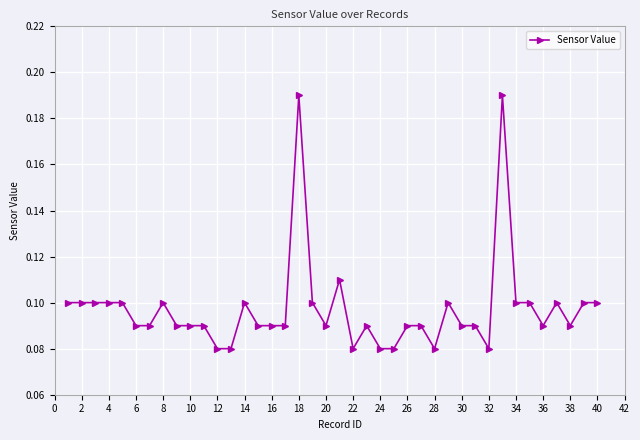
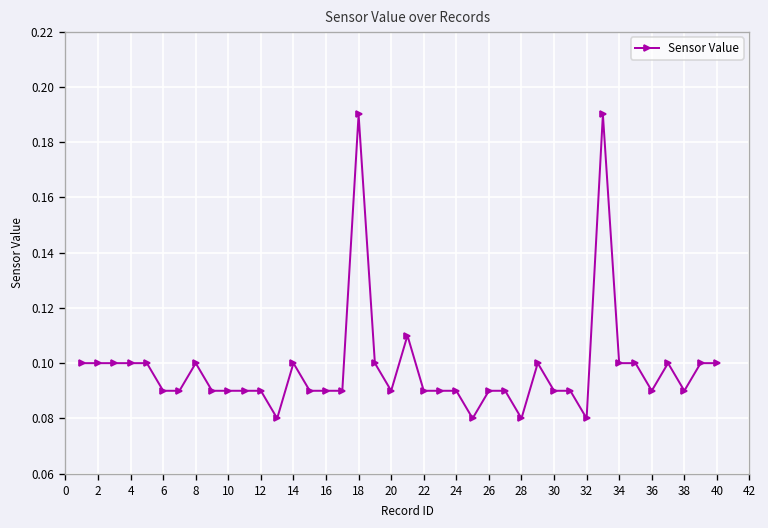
  {
    "2": 0.10,
    "4": 0.10,
    "6": 0.09,
    "8": 0.10,
    "10": 0.09,
-   "12": 0.08,
+   "12": 0.09,
    "14": 0.10,
    "16": 0.09,
    "18": 0.19,
    "20": 0.09,
-   "22": 0.08,
-   "24": 0.08,
+   "22": 0.09,
+   "24": 0.09,
    "26": 0.09,
    "28": 0.08,
    "30": 0.09,
    "32": 0.08,
    "34": 0.10,
    "36": 0.09,
    "38": 0.09,
    "40": 0.10
  }
